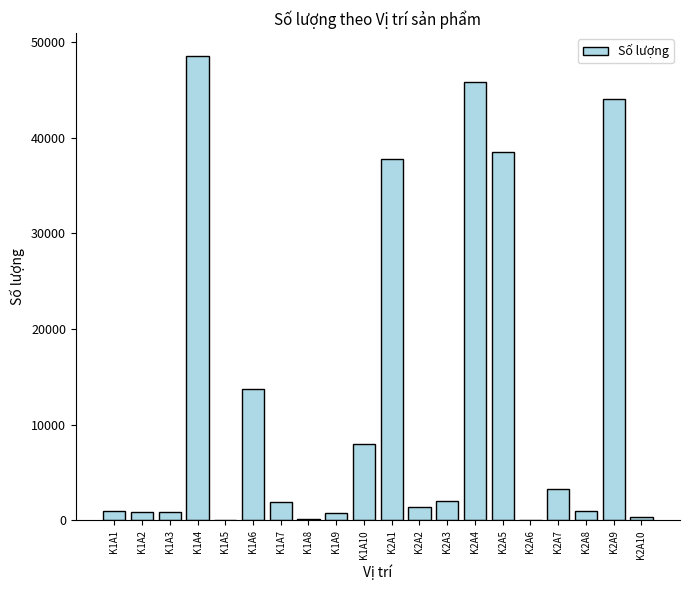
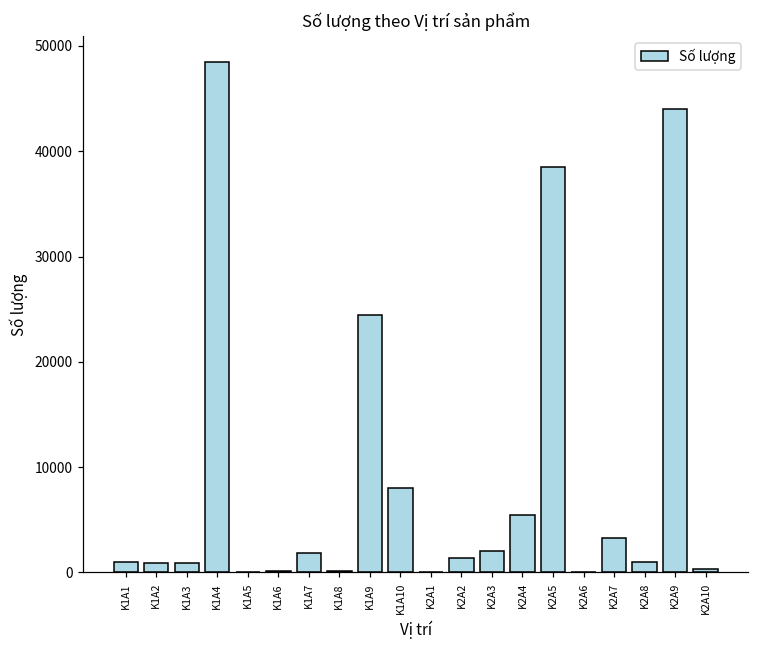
  {
    "K1A1": 1000,
    "K1A2": 1000,
    "K1A3": 1000,
    "K1A4": 48000,
-   "K1A6": 14000,
+   "K1A6": 0,
    "K1A7": 2000,
-   "K1A9": 1000,
+   "K1A9": 24000,
    "K1A10": 8000,
-   "K2A1": 38000,
+   "K2A1": 0,
    "K2A2": 1000,
    "K2A3": 2000,
-   "K2A4": 46000,
+   "K2A4": 5000,
    "K2A5": 38000,
    "K2A7": 3000,
    "K2A8": 1000,
    "K2A9": 44000,
    "K2A10": 0
  }
